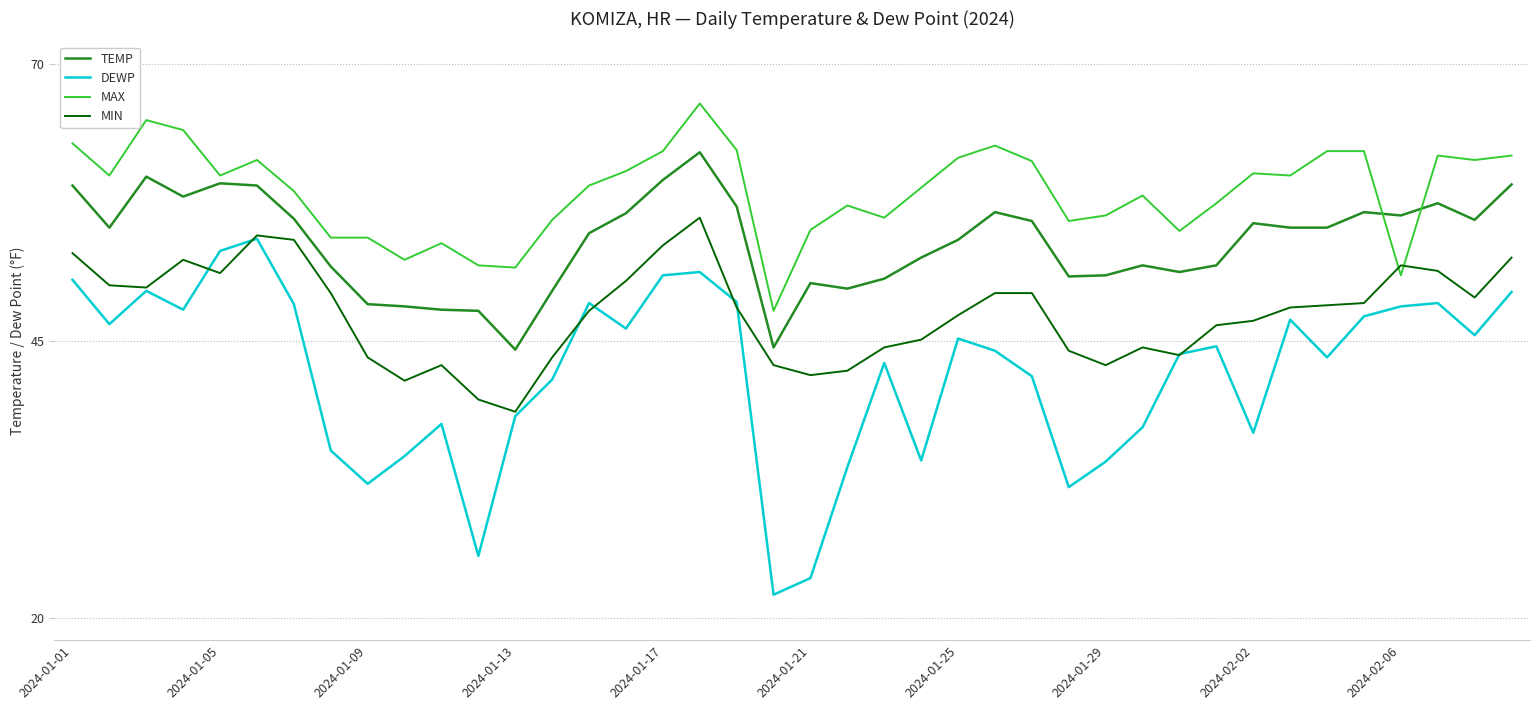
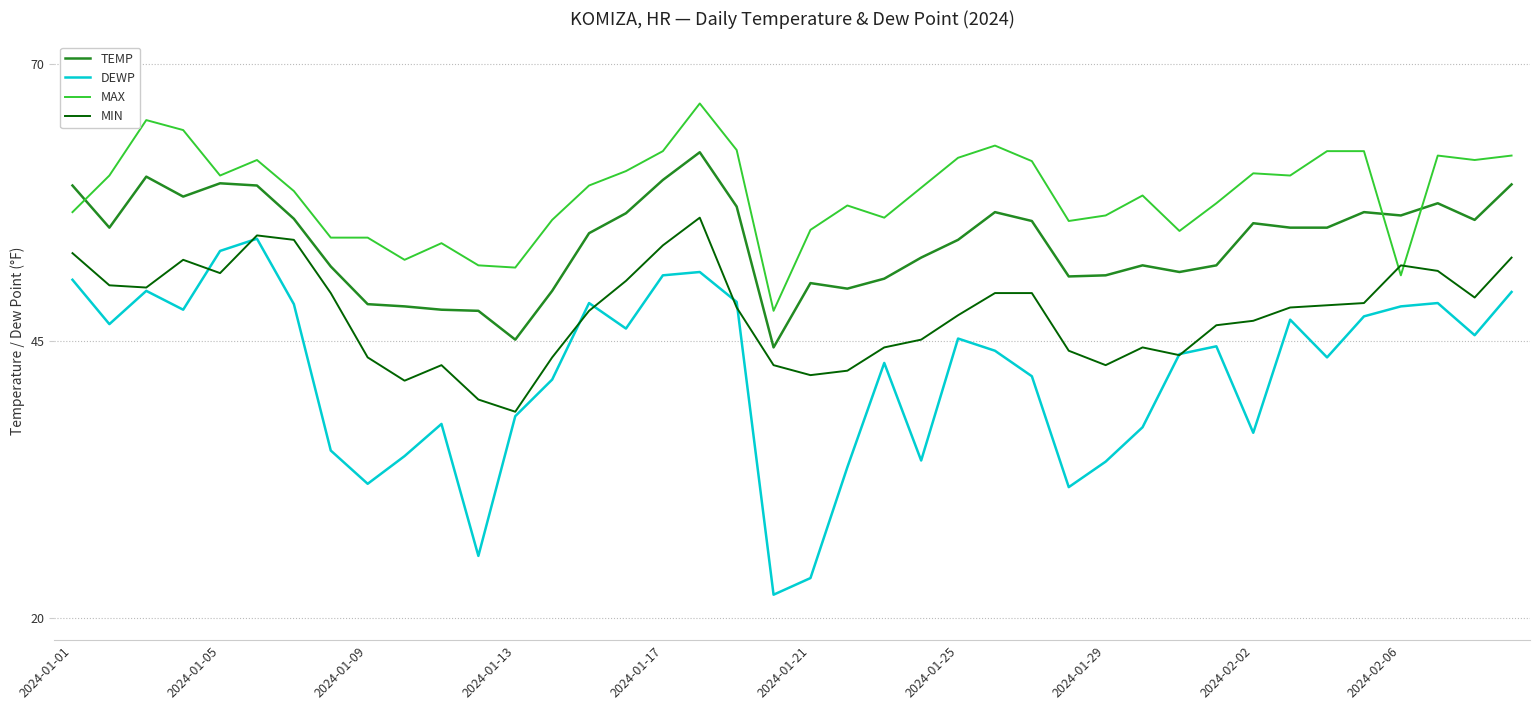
  {
    "TEMP": {
      "2024-01-01": 59.0,
      "2024-01-05": 59.2,
      "2024-01-09": 48.3,
-     "2024-01-13": 44.2,
+     "2024-01-13": 45.1,
      "2024-01-17": 59.5,
      "2024-01-21": 50.2,
      "2024-01-25": 54.1,
      "2024-01-29": 50.9,
      "2024-02-02": 55.6,
      "2024-02-06": 56.3
    },
    "DEWP": {
      "2024-01-01": 50.5,
      "2024-01-05": 53.1,
      "2024-01-09": 32.1,
      "2024-01-13": 38.2,
      "2024-01-17": 50.9,
      "2024-01-21": 23.6,
      "2024-01-25": 45.2,
      "2024-01-29": 34.1,
      "2024-02-02": 36.7,
      "2024-02-06": 48.1
    },
    "MAX": {
-     "2024-01-01": 62.8,
+     "2024-01-01": 56.6,
      "2024-01-05": 59.9,
      "2024-01-09": 54.3,
      "2024-01-13": 51.6,
      "2024-01-17": 62.1,
      "2024-01-21": 55.0,
      "2024-01-25": 61.5,
      "2024-01-29": 56.3,
      "2024-02-02": 60.1,
      "2024-02-06": 50.9
    },
    "MIN": {
      "2024-01-01": 52.9,
      "2024-01-05": 51.1,
      "2024-01-09": 43.5,
      "2024-01-13": 38.6,
      "2024-01-17": 53.6,
      "2024-01-21": 41.9,
      "2024-01-25": 47.3,
      "2024-01-29": 42.8,
      "2024-02-02": 46.8,
      "2024-02-06": 51.8
    }
  }
